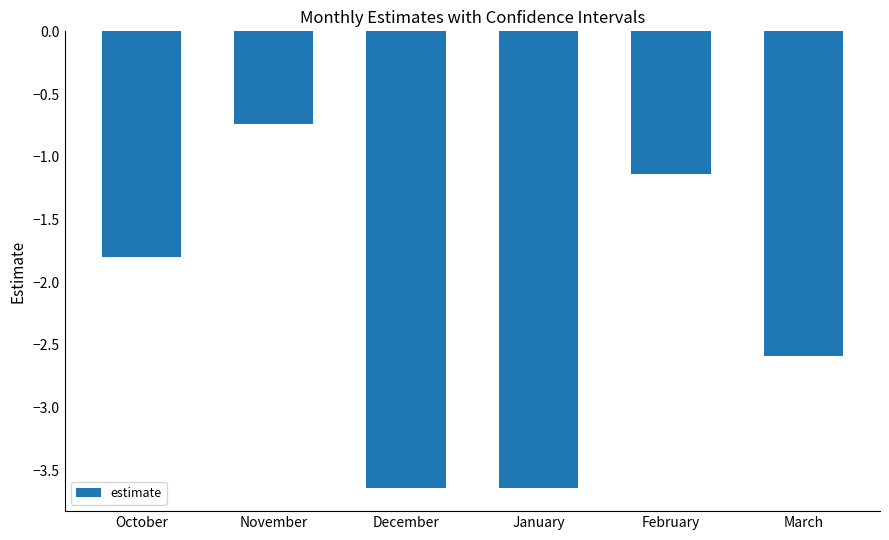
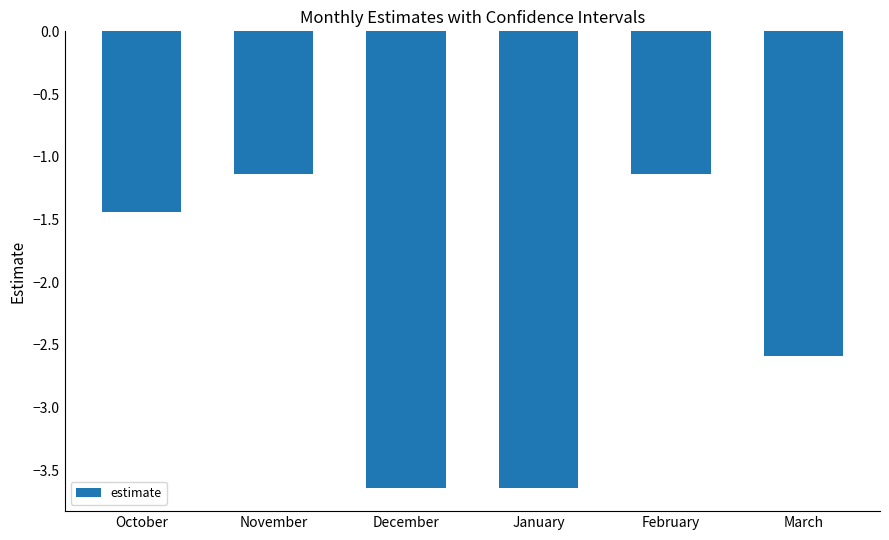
  {
-   "October": -1.80,
-   "November": -0.74,
+   "October": -1.44,
+   "November": -1.13,
    "December": -3.64,
    "January": -3.64,
    "February": -1.14,
    "March": -2.59
  }
